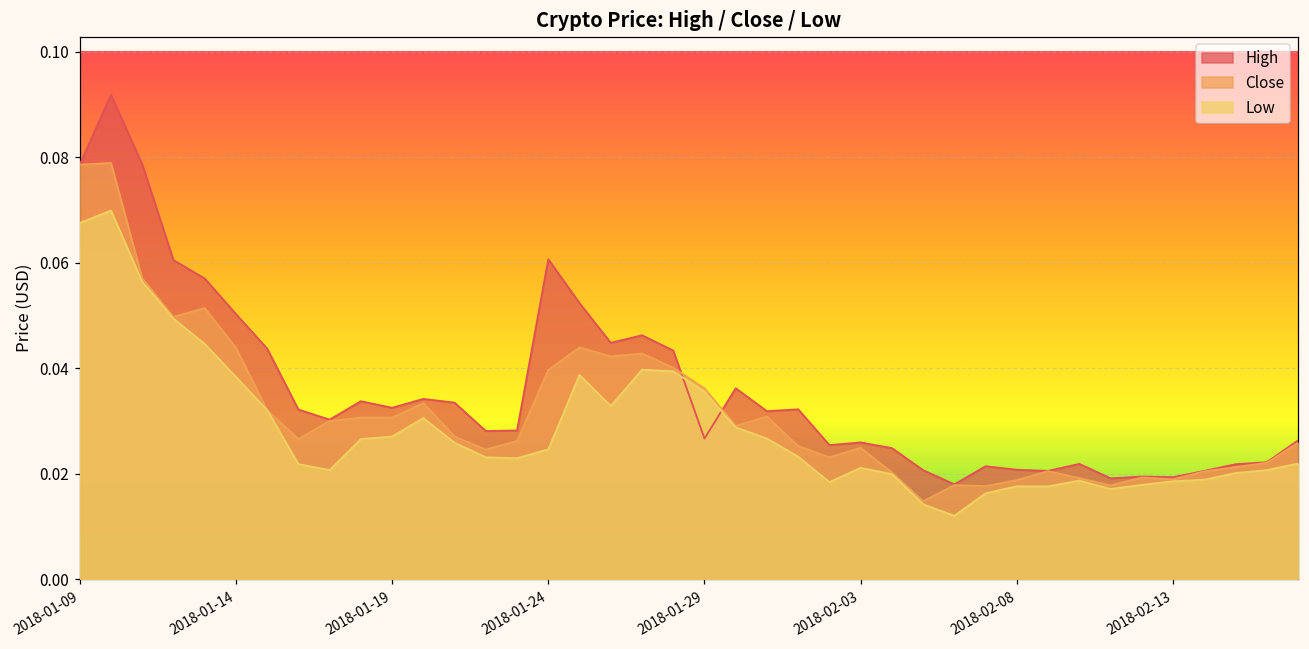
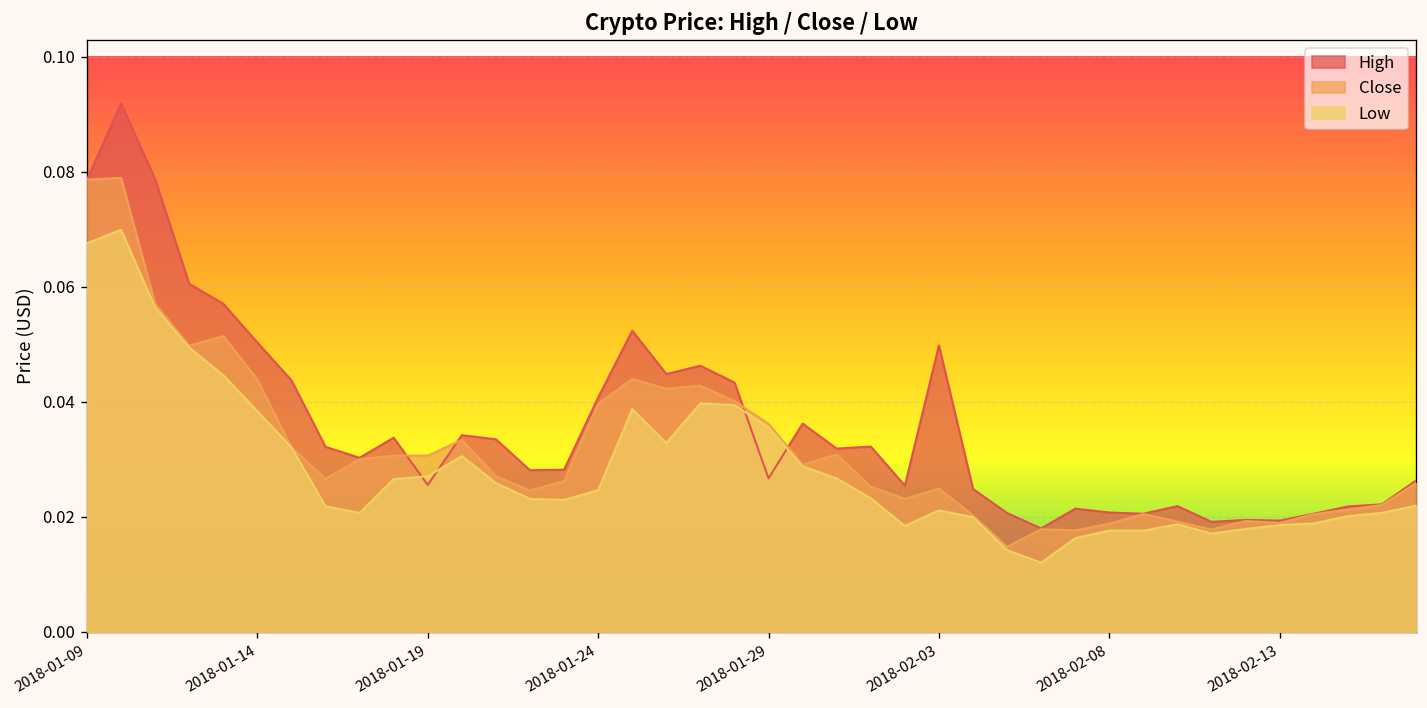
  {
    "High": {
      "2018-01-14": 0.050,
-     "2018-01-19": 0.033,
-     "2018-01-24": 0.061,
+     "2018-01-19": 0.026,
+     "2018-01-24": 0.041,
      "2018-01-29": 0.027,
-     "2018-02-03": 0.026,
+     "2018-02-03": 0.050,
      "2018-02-08": 0.021
    }
  }
